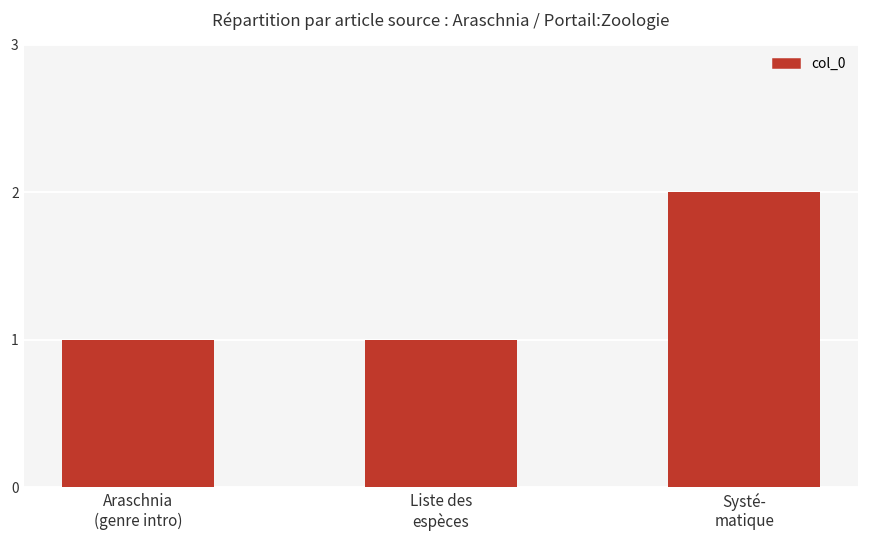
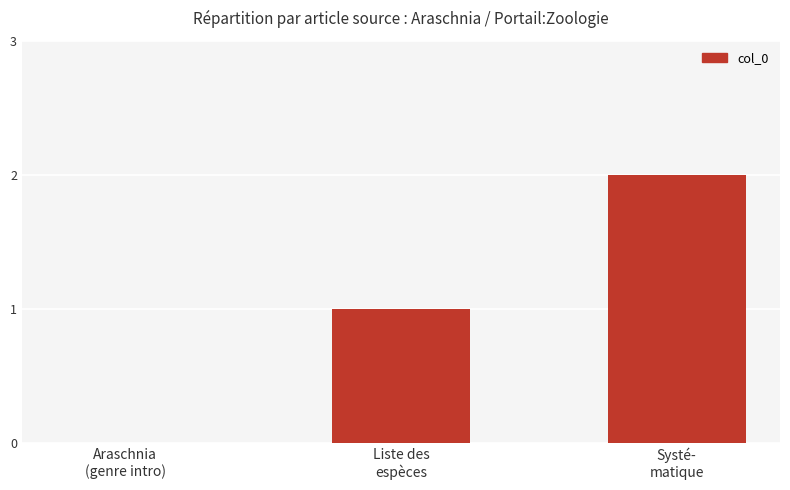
  {
-   "Araschnia (genre intro)": 1,
+   "Araschnia (genre intro)": 0,
    "Liste des espèces": 1,
    "Systé- matique": 2
  }
